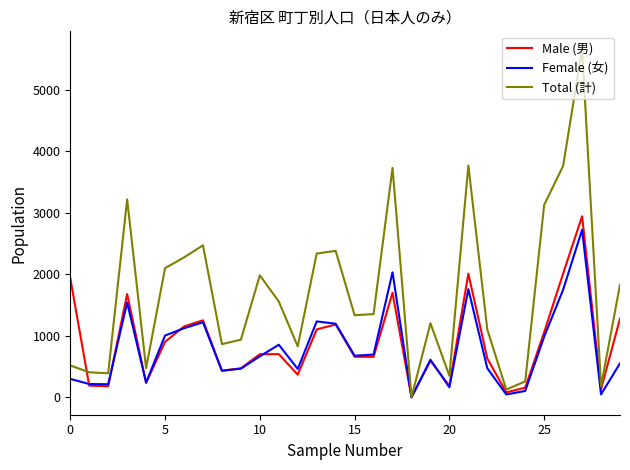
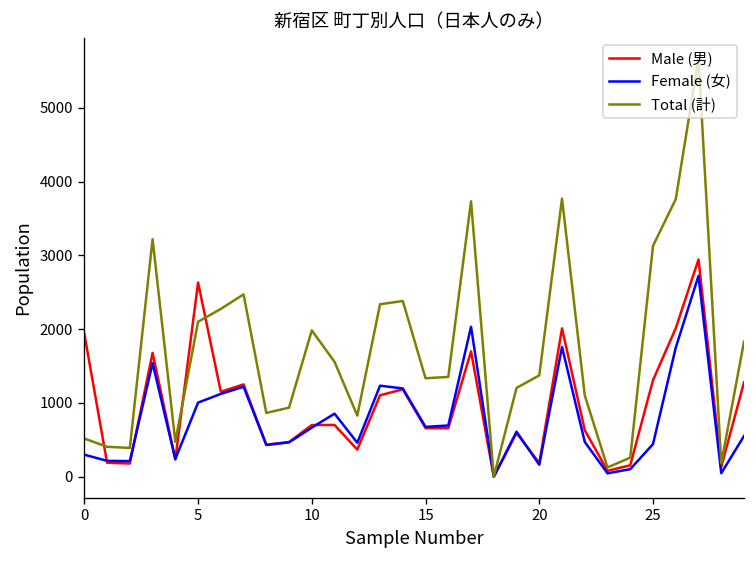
  {
    "Male (男)": {
      "0": 1900,
-     "5": 900,
-     "25": 1100
+     "5": 2600,
+     "25": 1300
    },
    "Female (女)": {
      "0": 300,
      "5": 1000,
-     "25": 1000
+     "25": 400
    },
    "Total (計)": {
      "0": 500,
      "5": 2100,
      "10": 2000,
      "15": 1300,
-     "20": 300,
+     "20": 1400,
      "25": 3100
    }
  }
